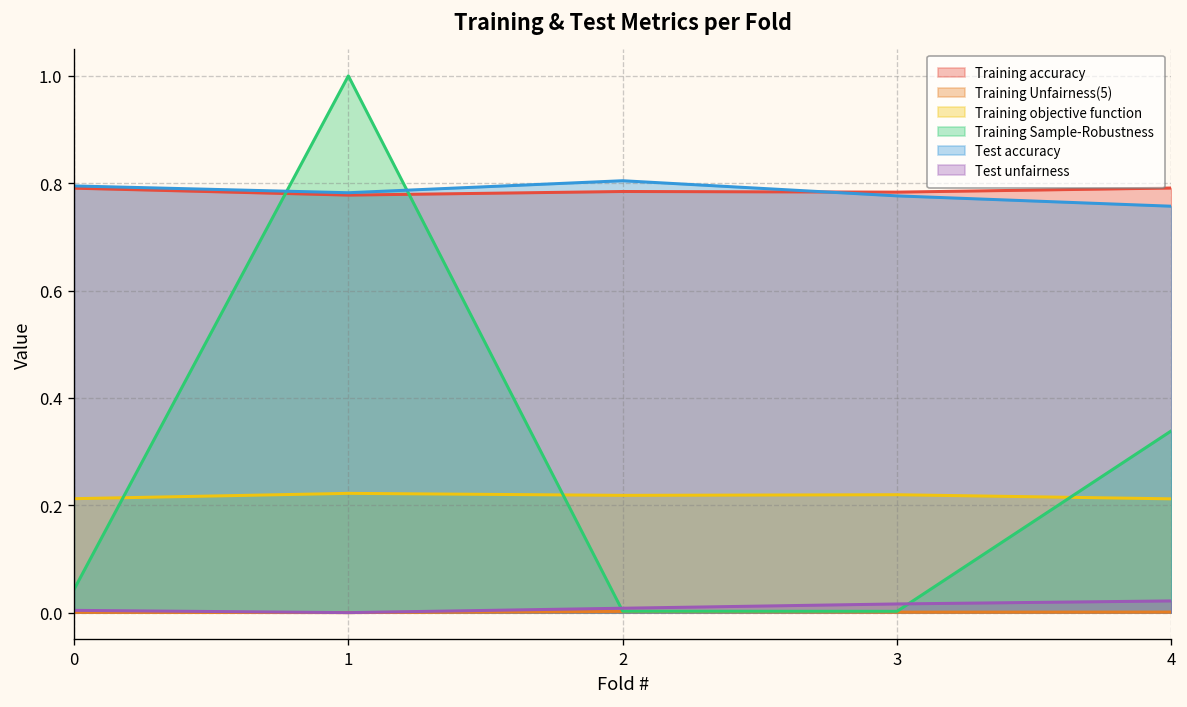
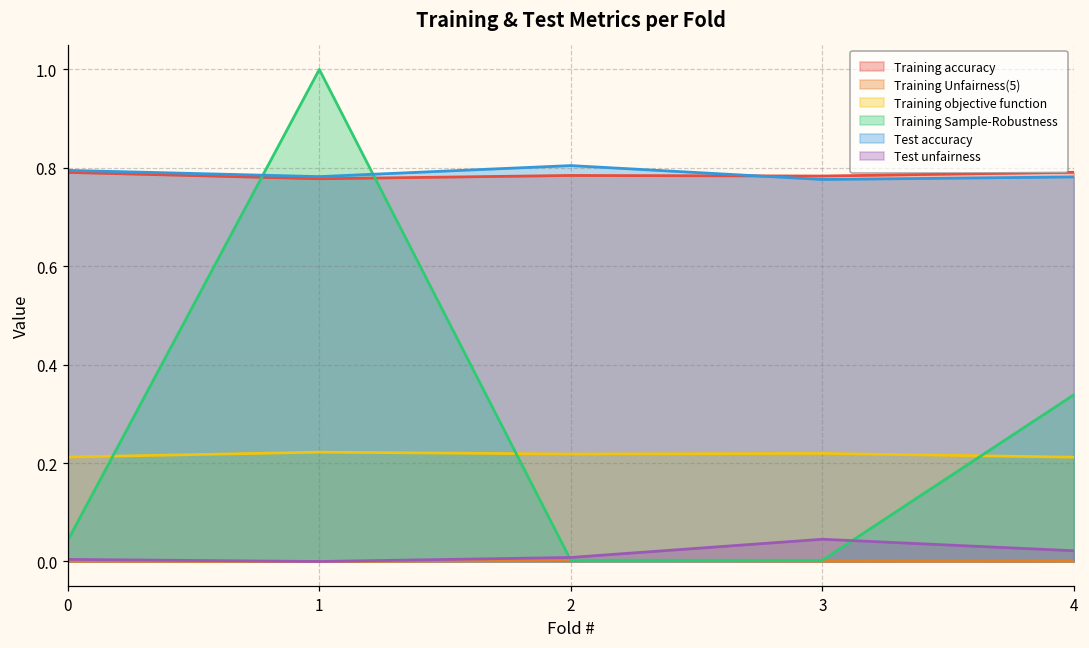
  {
    "Training Sample-Robustness": {
      "0": 0.04,
      "1": 1.00,
      "4": 0.34
    },
    "Test accuracy": {
      "2": 0.80,
      "3": 0.78,
-     "4": 0.76
+     "4": 0.78
    },
    "Test unfairness": {
-     "3": 0.02,
+     "3": 0.05,
      "4": 0.02
    }
  }
